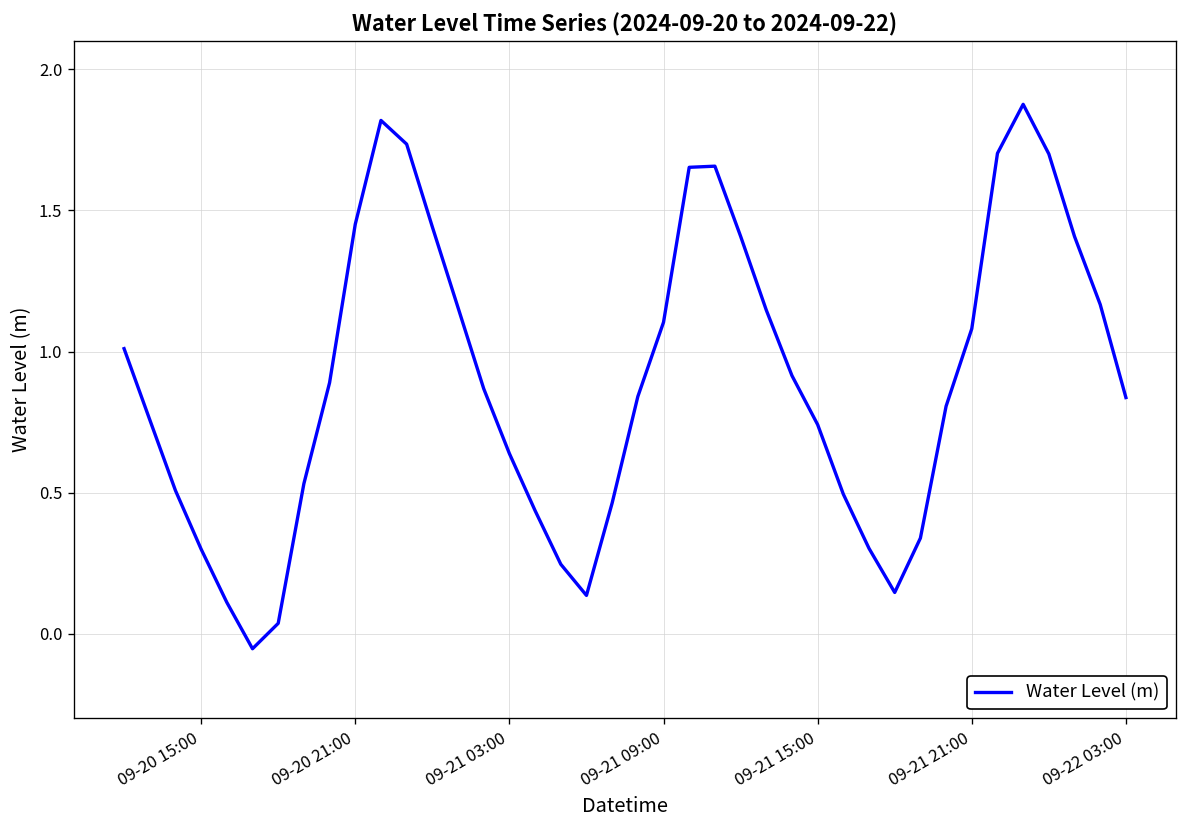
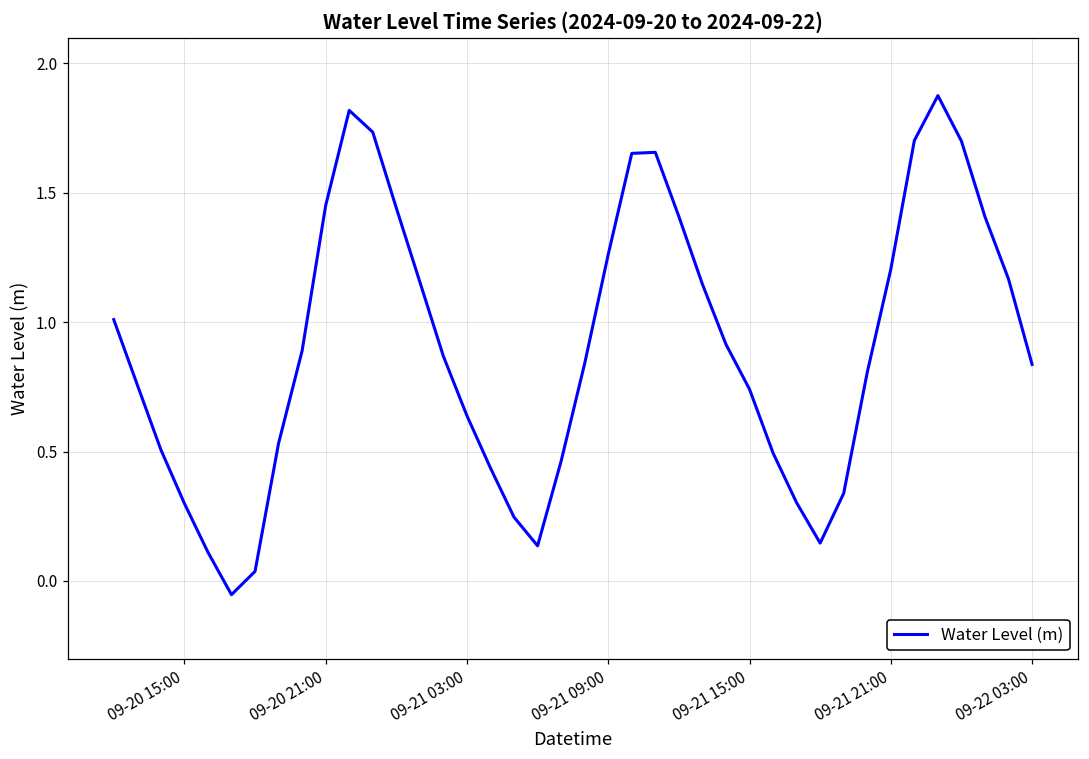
  {
    "09-20 15:00": 0.30,
    "09-20 21:00": 1.45,
    "09-21 03:00": 0.64,
-   "09-21 09:00": 1.10,
+   "09-21 09:00": 1.26,
    "09-21 15:00": 0.74,
-   "09-21 21:00": 1.08,
+   "09-21 21:00": 1.20,
    "09-22 03:00": 0.84
  }
